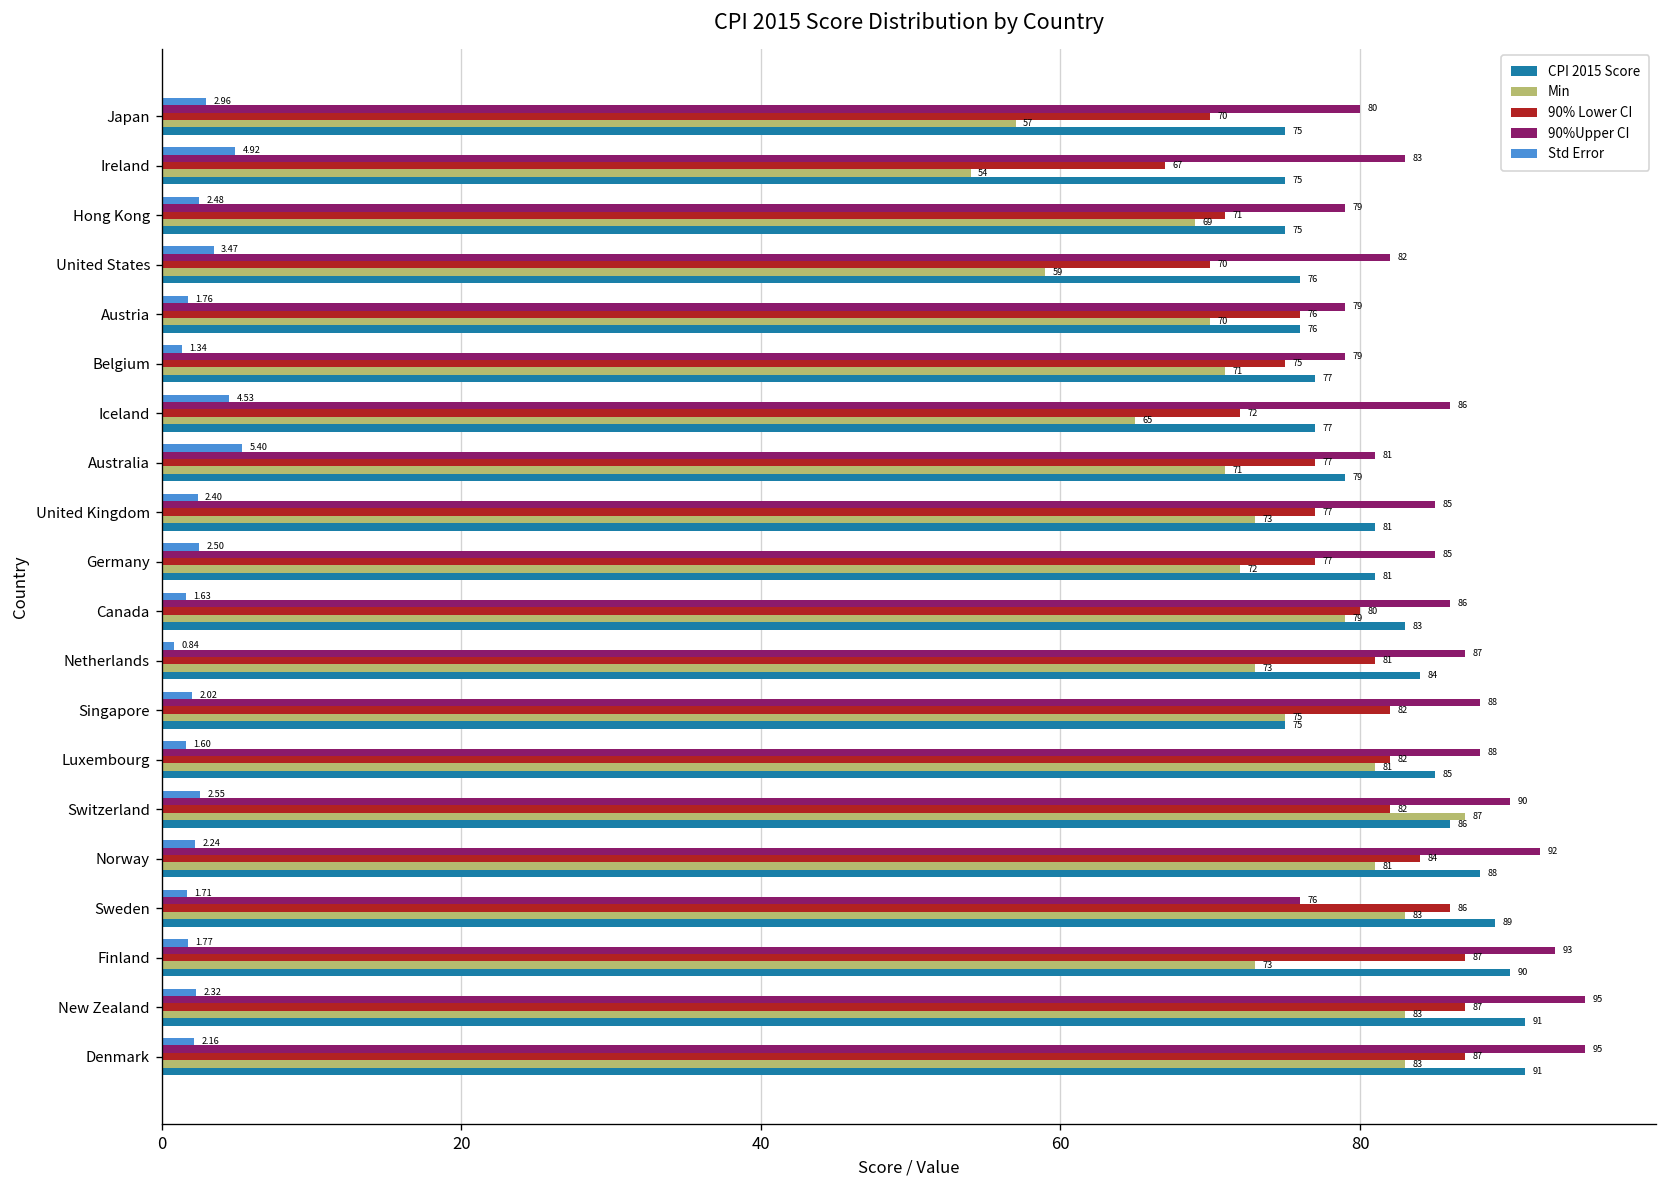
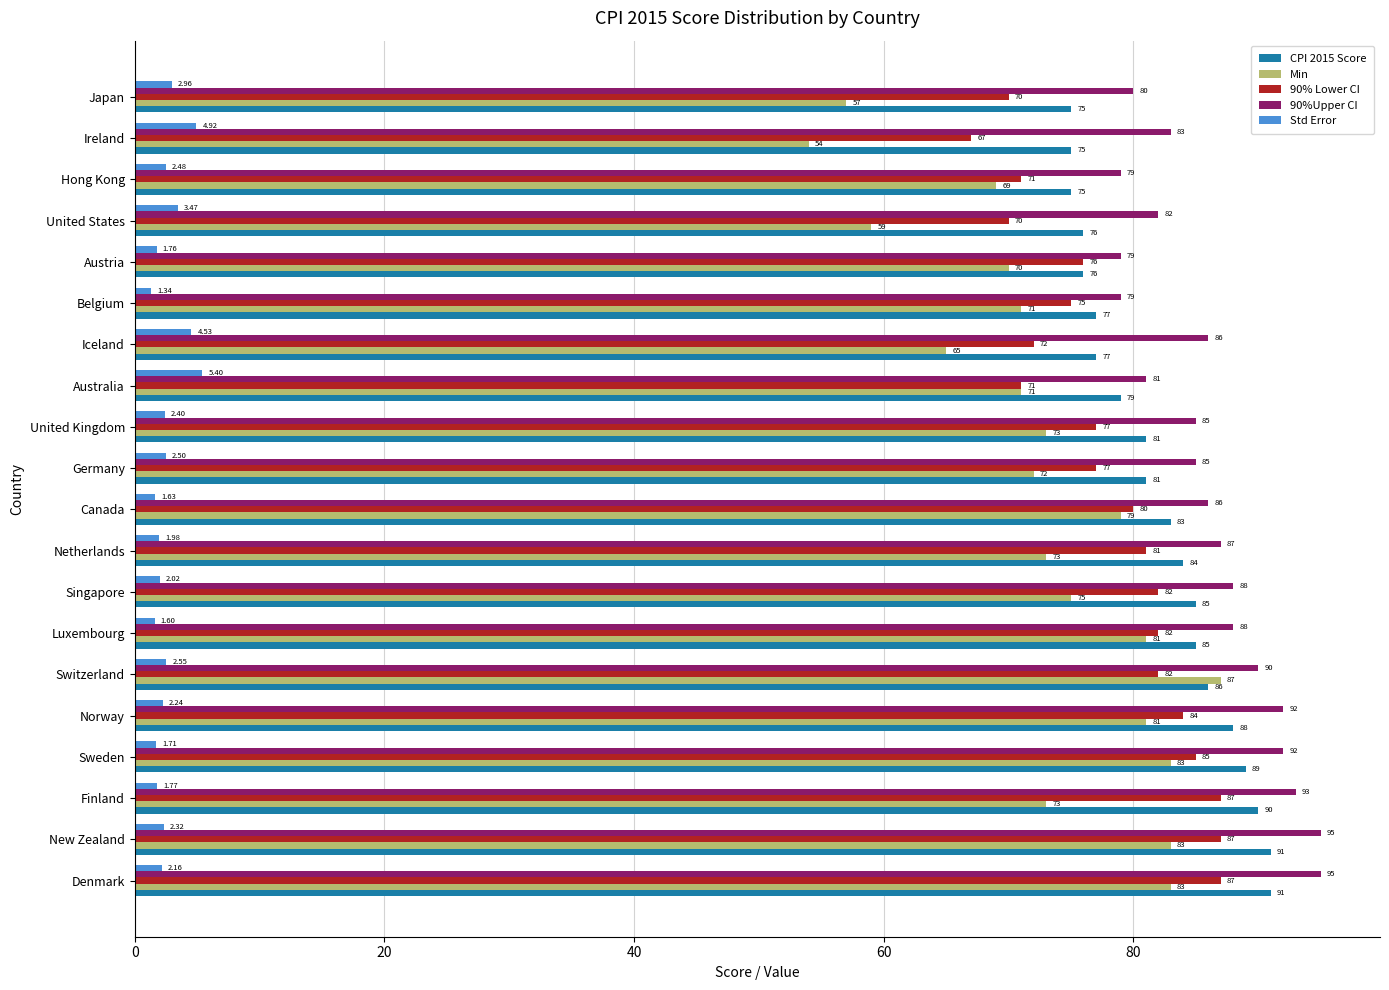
  {
    "CPI 2015 Score": {
      "Japan": 75,
      "Ireland": 75,
      "Hong Kong": 75,
      "United States": 76,
      "Austria": 76,
      "Belgium": 77,
      "Iceland": 77,
      "Australia": 79,
      "United Kingdom": 81,
      "Germany": 81,
      "Canada": 83,
      "Netherlands": 84,
-     "Singapore": 75,
+     "Singapore": 85,
      "Luxembourg": 85,
      "Switzerland": 86,
      "Norway": 88,
      "Sweden": 89,
      "Finland": 90,
      "New Zealand": 91,
      "Denmark": 91
    },
    "Min": {
      "Japan": 57,
      "Ireland": 54,
      "Hong Kong": 69,
      "United States": 59,
      "Austria": 70,
      "Belgium": 71,
      "Iceland": 65,
      "United Kingdom": 73,
      "Germany": 72,
      "Canada": 79,
      "Netherlands": 73,
      "Singapore": 75,
      "Luxembourg": 81,
      "Switzerland": 87,
      "Norway": 81,
      "Sweden": 83,
      "Finland": 73,
      "New Zealand": 83,
      "Denmark": 83
    },
    "90% Lower CI": {
      "Japan": 70,
      "Ireland": 67,
      "Hong Kong": 71,
      "United States": 70,
      "Austria": 76,
      "Belgium": 75,
      "Iceland": 72,
-     "Australia": 77,
+     "Australia": 71,
      "United Kingdom": 77,
      "Germany": 77,
      "Canada": 80,
      "Netherlands": 81,
      "Singapore": 82,
      "Luxembourg": 82,
      "Switzerland": 82,
      "Norway": 84,
-     "Sweden": 86,
+     "Sweden": 85,
      "Finland": 87,
      "New Zealand": 87,
      "Denmark": 87
    },
    "90%Upper CI": {
      "Japan": 80,
      "Ireland": 83,
      "Hong Kong": 79,
      "United States": 82,
      "Austria": 79,
      "Belgium": 79,
      "Iceland": 86,
      "Australia": 81,
      "United Kingdom": 85,
      "Germany": 85,
      "Canada": 86,
      "Netherlands": 87,
      "Singapore": 88,
      "Luxembourg": 88,
      "Switzerland": 90,
      "Norway": 92,
-     "Sweden": 76,
+     "Sweden": 92,
      "Finland": 93,
      "New Zealand": 95,
      "Denmark": 95
    },
    "Std Error": {
      "Japan": 2.96,
      "Ireland": 4.92,
      "Hong Kong": 2.48,
      "United States": 3.47,
      "Austria": 1.76,
      "Belgium": 1.34,
      "Iceland": 4.53,
      "Australia": 5.40,
      "United Kingdom": 2.40,
      "Germany": 2.50,
      "Canada": 1.63,
-     "Netherlands": 0.84,
+     "Netherlands": 1.98,
      "Singapore": 2.02,
      "Luxembourg": 1.60,
      "Switzerland": 2.55,
      "Norway": 2.24,
      "Sweden": 1.71,
      "Finland": 1.77,
      "New Zealand": 2.32,
      "Denmark": 2.16
    }
  }
